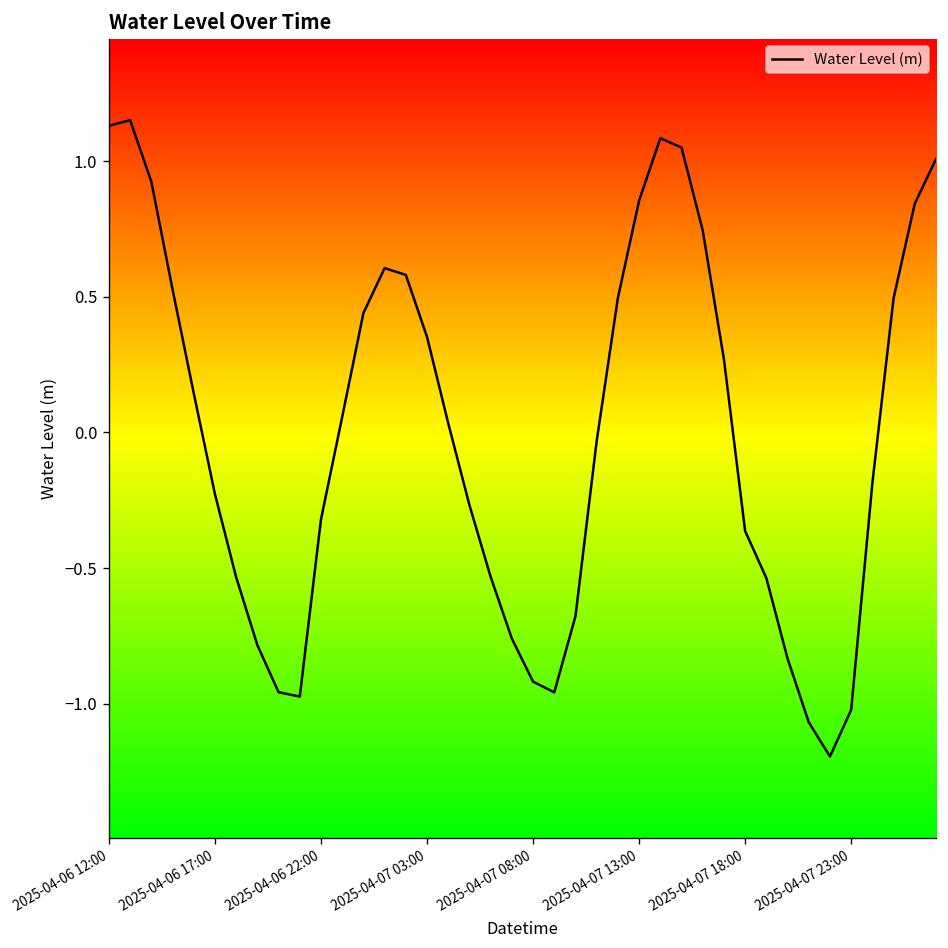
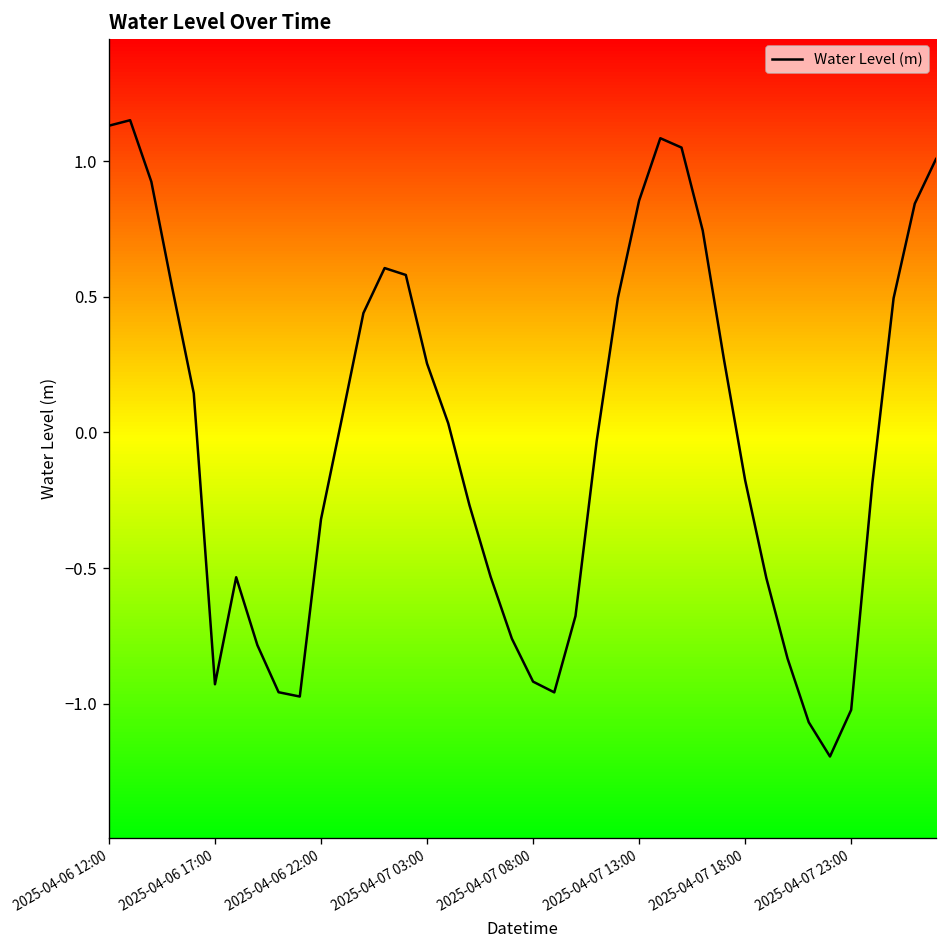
  {
    "2025-04-06 12:00": 1.13,
-   "2025-04-06 17:00": -0.23,
+   "2025-04-06 17:00": -0.93,
    "2025-04-06 22:00": -0.32,
-   "2025-04-07 03:00": 0.35,
+   "2025-04-07 03:00": 0.25,
    "2025-04-07 08:00": -0.92,
    "2025-04-07 13:00": 0.85,
-   "2025-04-07 18:00": -0.36,
+   "2025-04-07 18:00": -0.18,
    "2025-04-07 23:00": -1.02
  }
